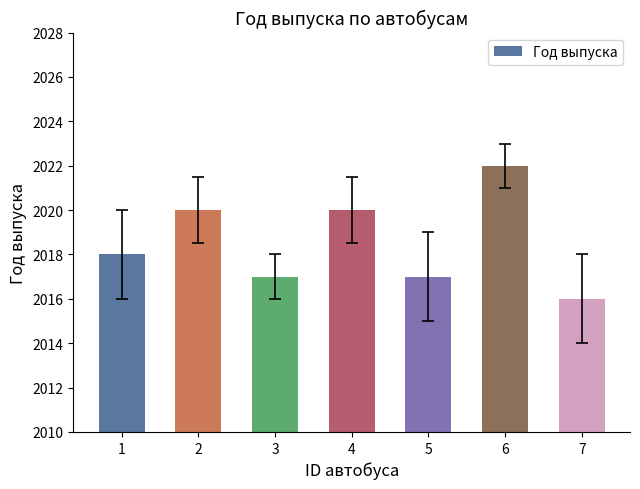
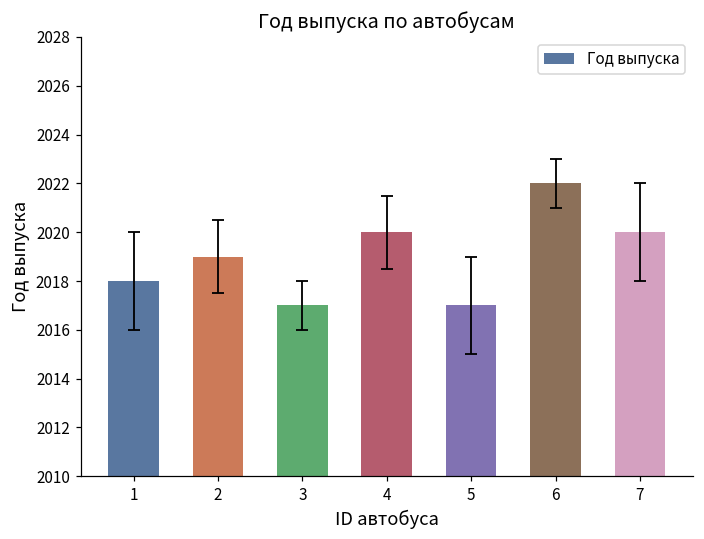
  {
    "Год выпуска": {
      "1": 2018,
-     "2": 2020,
+     "2": 2019,
      "3": 2017,
      "4": 2020,
      "5": 2017,
      "6": 2022,
-     "7": 2016
+     "7": 2020
    }
  }
